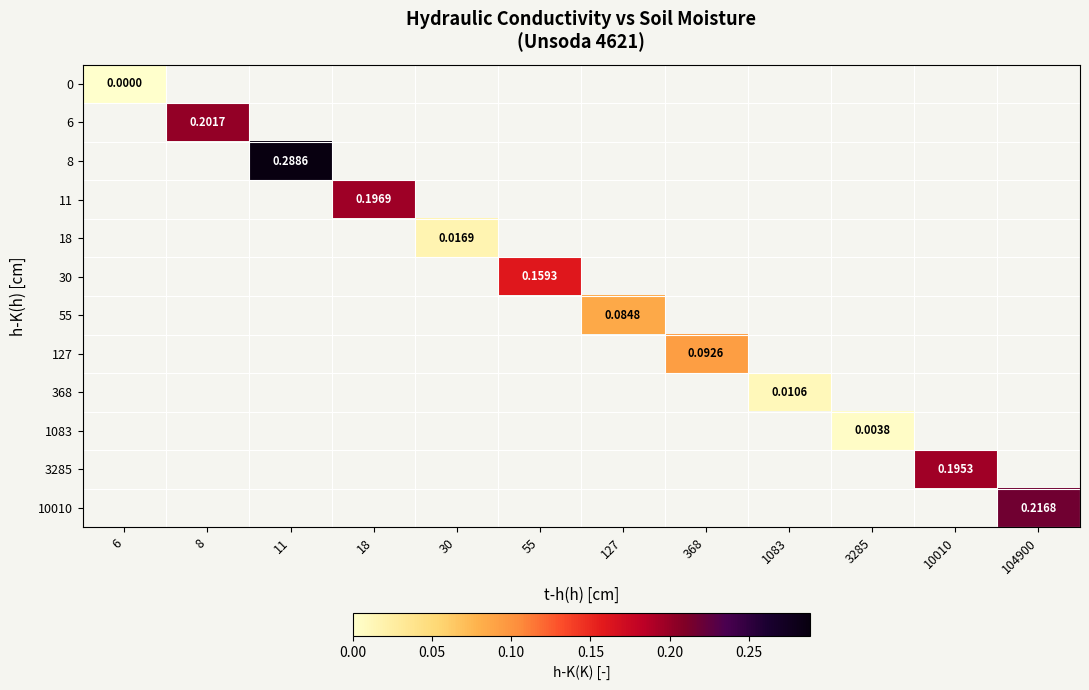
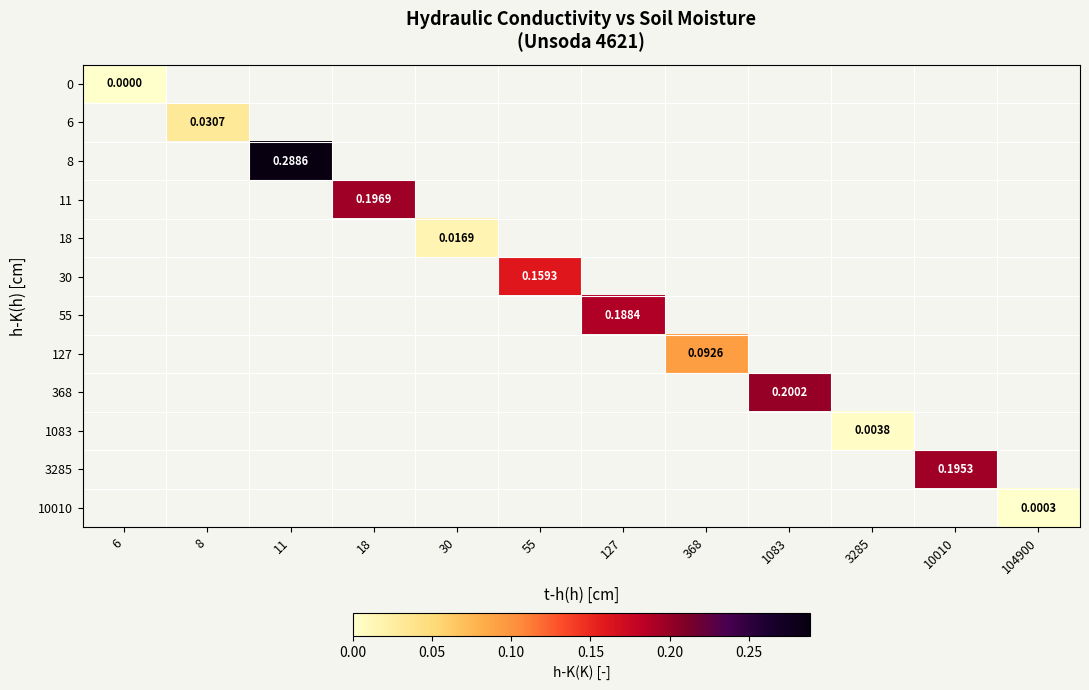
  {
    "0": {
      "6": 0.0000
    },
    "6": {
-     "8": 0.2017
+     "8": 0.0307
    },
    "8": {
      "11": 0.2886
    },
    "11": {
      "18": 0.1969
    },
    "18": {
      "30": 0.0169
    },
    "30": {
      "55": 0.1593
    },
    "55": {
-     "127": 0.0848
+     "127": 0.1884
    },
    "127": {
      "368": 0.0926
    },
    "368": {
-     "1083": 0.0106
+     "1083": 0.2002
    },
    "1083": {
      "3285": 0.0038
    },
    "3285": {
      "10010": 0.1953
    },
    "10010": {
-     "104900": 0.2168
+     "104900": 0.0003
    }
  }
